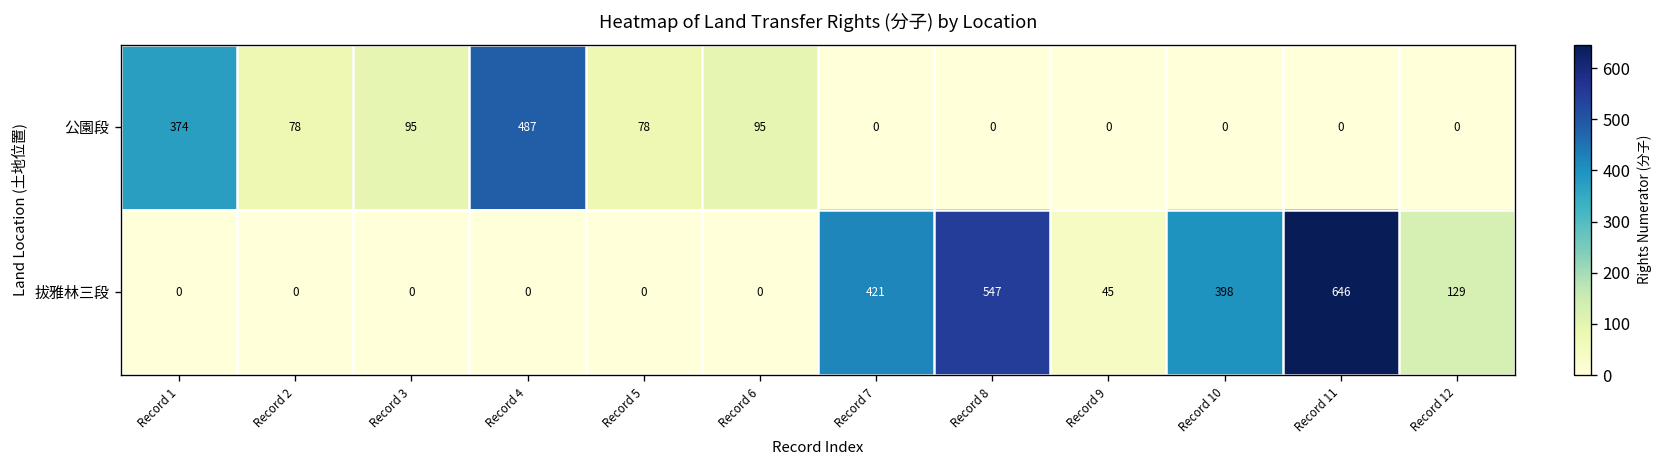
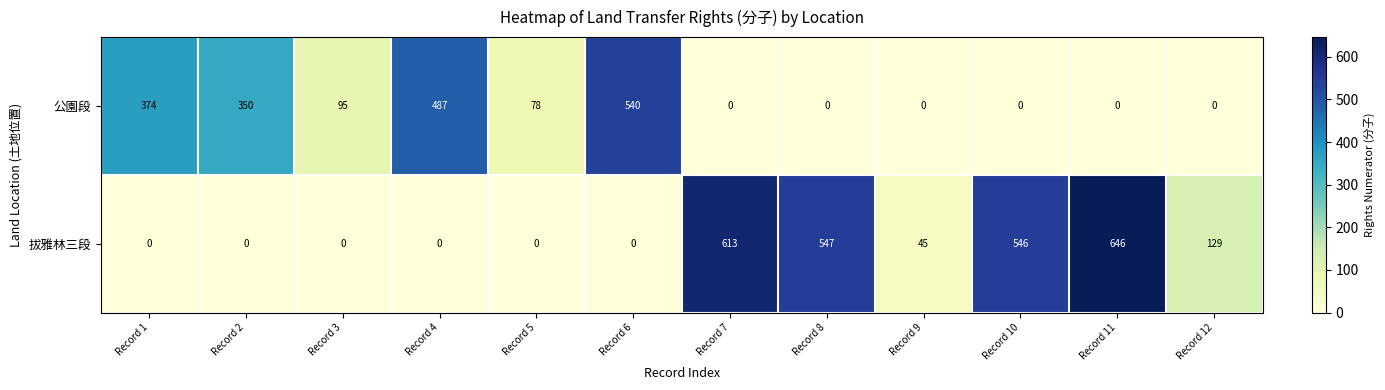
  {
    "公園段": {
      "Record 1": 374,
-     "Record 2": 78,
+     "Record 2": 350,
      "Record 3": 95,
      "Record 4": 487,
      "Record 5": 78,
-     "Record 6": 95,
+     "Record 6": 540,
      "Record 7": 0,
      "Record 8": 0,
      "Record 9": 0,
      "Record 10": 0,
      "Record 11": 0,
      "Record 12": 0
    },
    "拔雅林三段": {
      "Record 1": 0,
      "Record 2": 0,
      "Record 3": 0,
      "Record 4": 0,
      "Record 5": 0,
      "Record 6": 0,
-     "Record 7": 421,
+     "Record 7": 613,
      "Record 8": 547,
      "Record 9": 45,
-     "Record 10": 398,
+     "Record 10": 546,
      "Record 11": 646,
      "Record 12": 129
    }
  }
